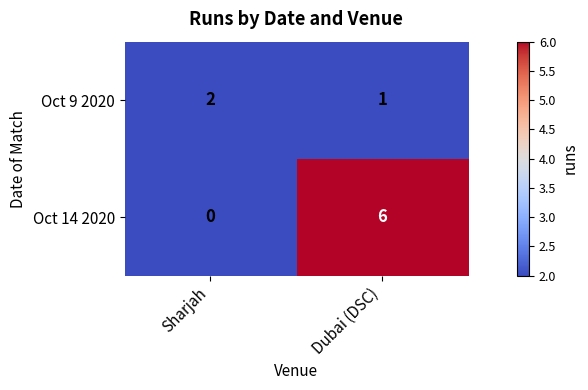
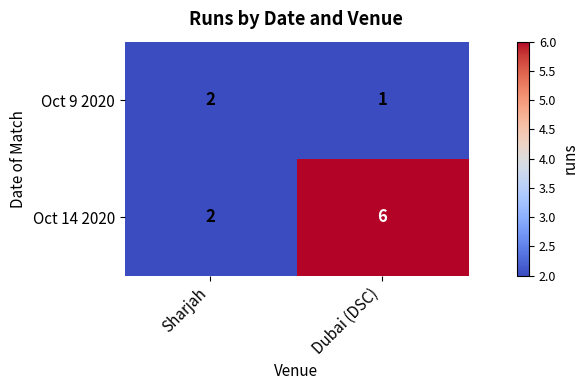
  {
    "Oct 9 2020": {
      "Sharjah": 2,
      "Dubai (DSC)": 1
    },
    "Oct 14 2020": {
-     "Sharjah": 0,
+     "Sharjah": 2,
      "Dubai (DSC)": 6
    }
  }
